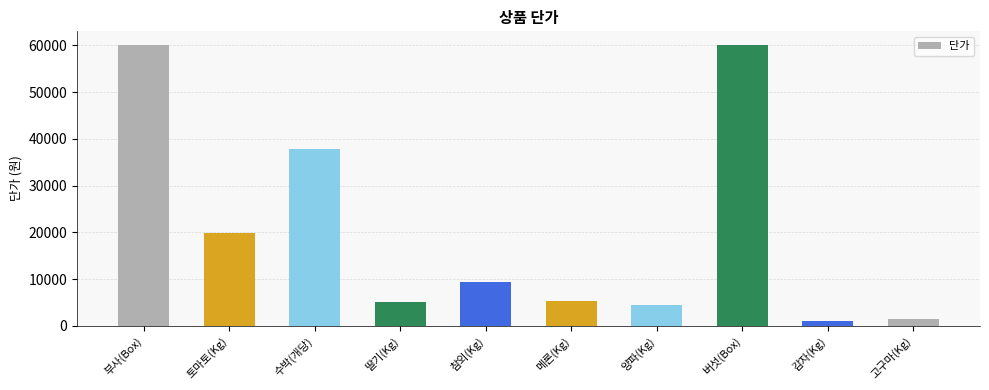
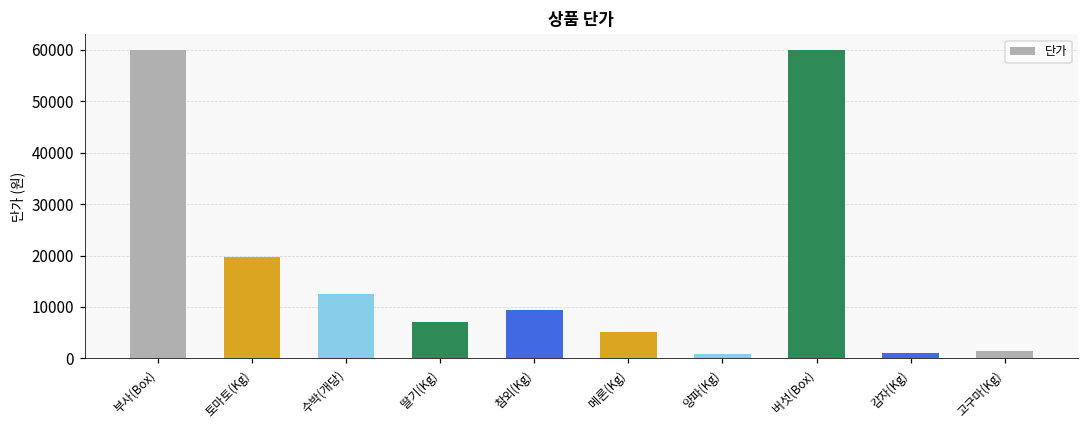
  {
    "부사(Box)": 60000,
    "토마토(Kg)": 20000,
-   "수박(개당)": 38000,
-   "딸기(Kg)": 5000,
+   "수박(개당)": 13000,
+   "딸기(Kg)": 7000,
    "참외(Kg)": 9000,
    "메론(Kg)": 5000,
-   "양파(Kg)": 4000,
+   "양파(Kg)": 1000,
    "버섯(Box)": 60000,
    "감자(Kg)": 1000,
    "고구마(Kg)": 1000
  }
